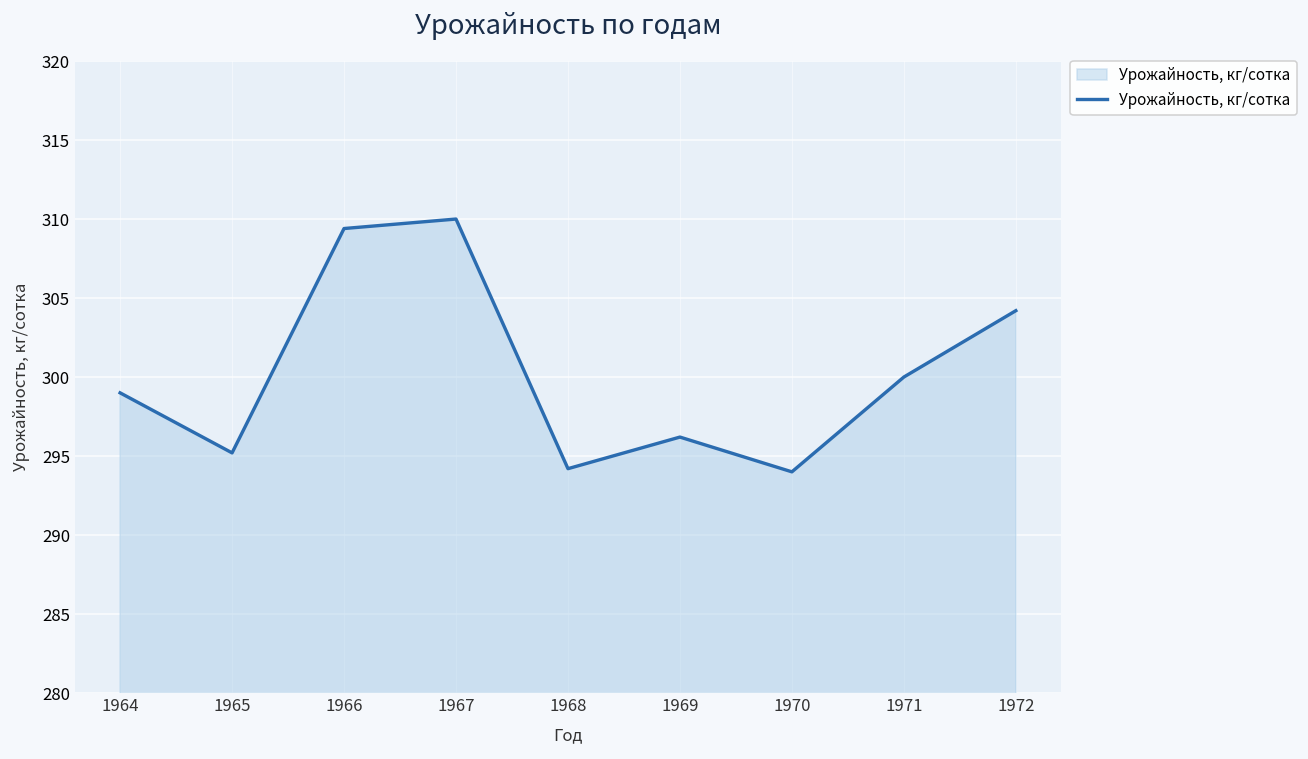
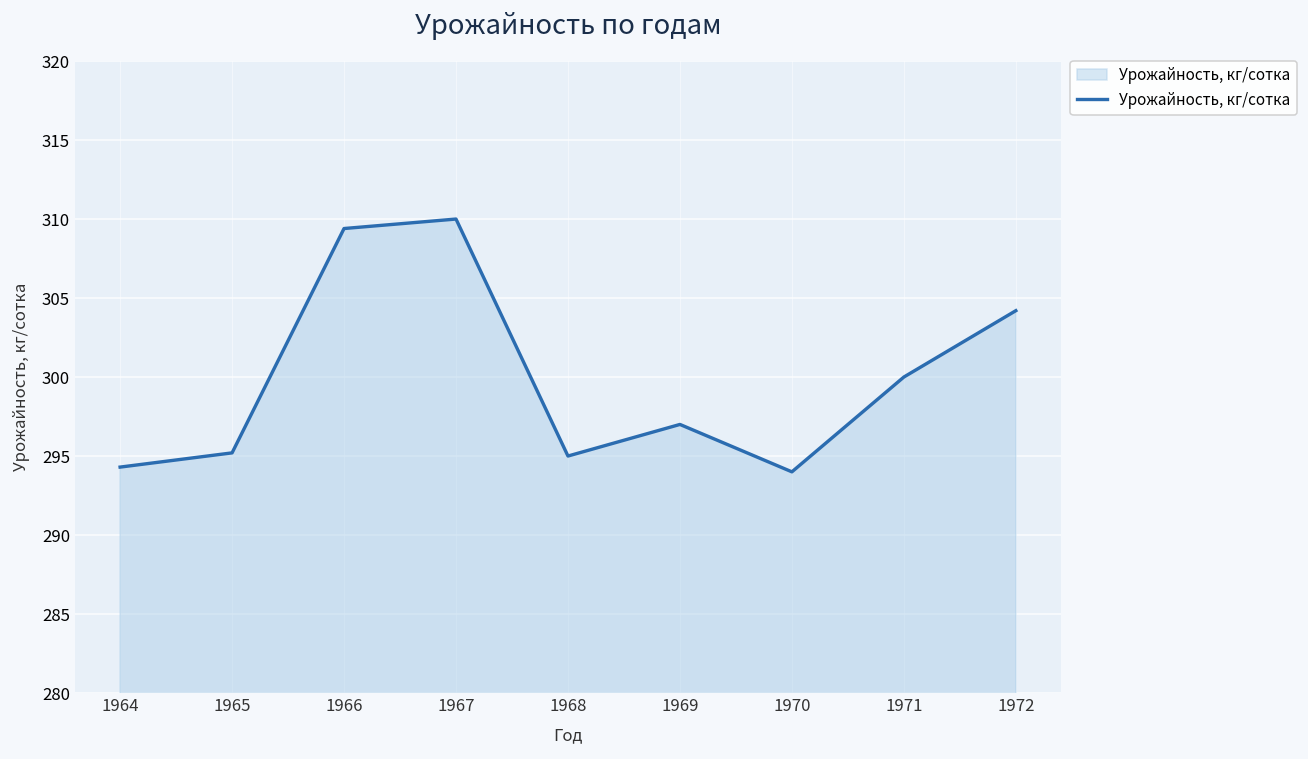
  {
-   "1964": 299.0,
+   "1964": 294.3,
    "1965": 295.2,
    "1966": 309.4,
    "1967": 310.0,
-   "1968": 294.2,
-   "1969": 296.2,
+   "1968": 295.0,
+   "1969": 297.0,
    "1970": 294.0,
    "1971": 300.0,
    "1972": 304.2
  }
